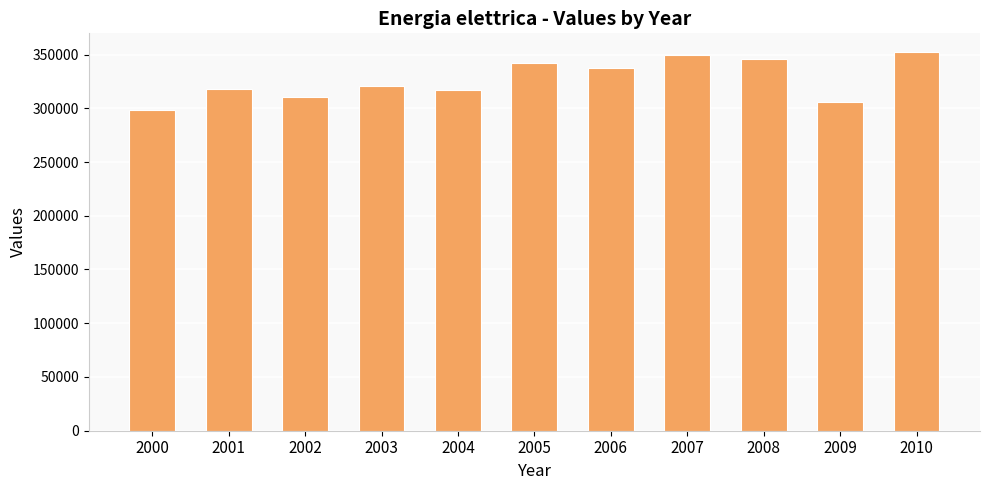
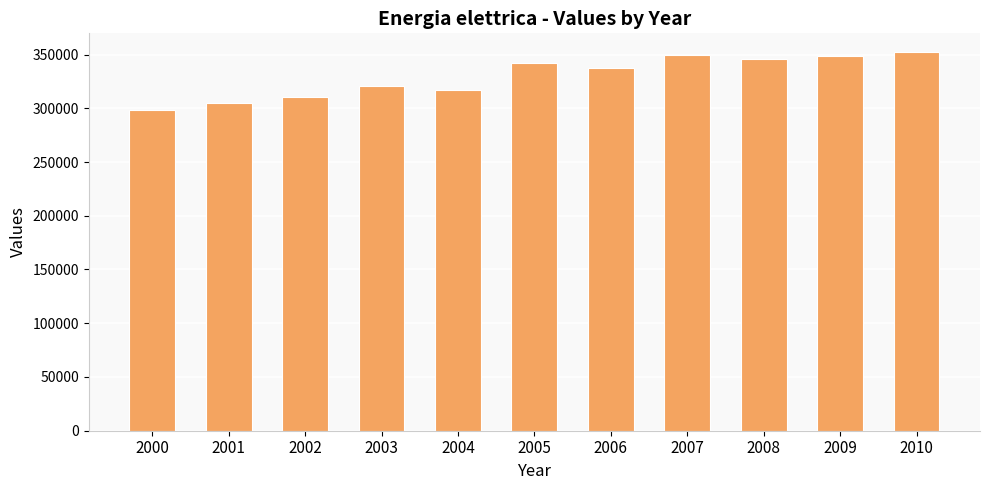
  {
    "2000": 299000,
-   "2001": 318000,
+   "2001": 305000,
    "2002": 311000,
    "2003": 321000,
    "2004": 317000,
    "2005": 343000,
    "2006": 338000,
    "2007": 350000,
    "2008": 346000,
-   "2009": 306000,
+   "2009": 349000,
    "2010": 352000
  }
